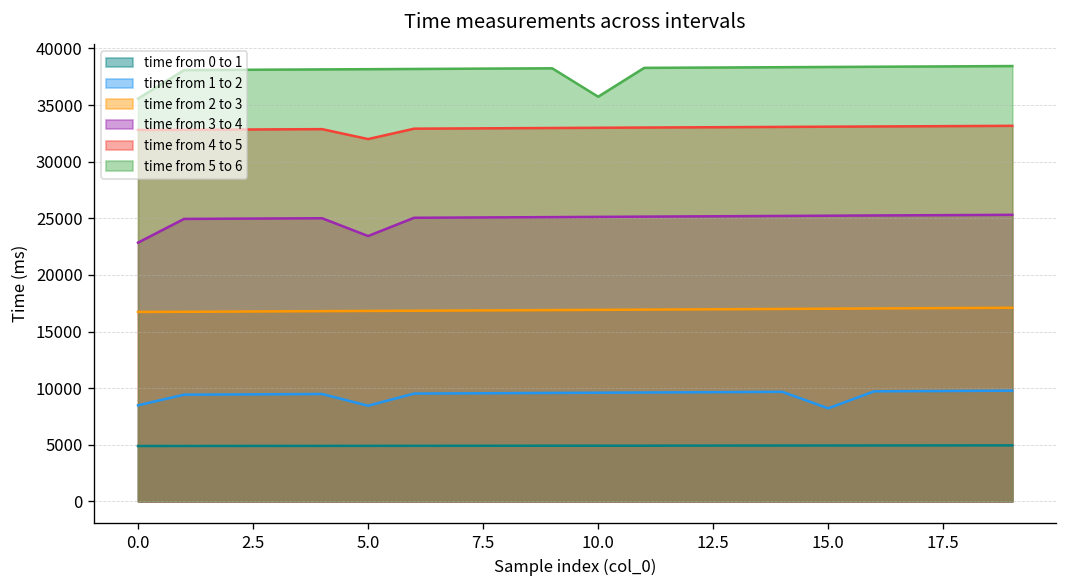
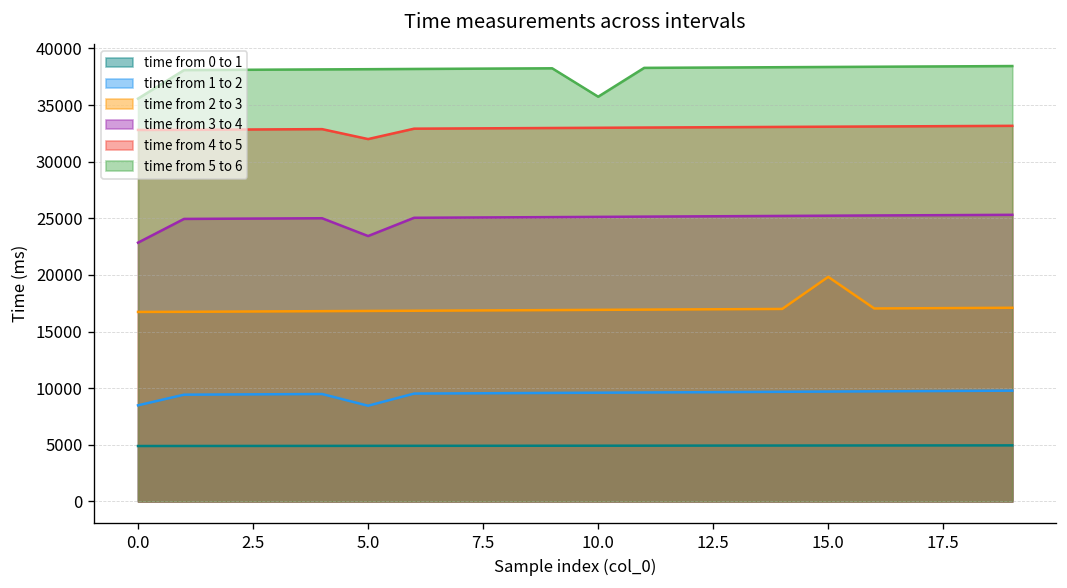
  {
    "time from 0 to 1": {
      "0.0": 5000,
      "5.0": 5000,
      "10.0": 5000,
      "15.0": 5000
    },
    "time from 1 to 2": {
      "0.0": 8000,
      "5.0": 8000,
      "10.0": 10000,
-     "15.0": 8000
+     "15.0": 10000
    },
    "time from 2 to 3": {
      "0.0": 17000,
      "5.0": 17000,
      "10.0": 17000,
-     "15.0": 17000
+     "15.0": 20000
    },
    "time from 3 to 4": {
      "0.0": 23000,
      "5.0": 23000,
      "10.0": 25000,
      "15.0": 25000
    },
    "time from 4 to 5": {
      "5.0": 32000,
      "10.0": 33000,
      "15.0": 33000
    },
    "time from 5 to 6": {
      "5.0": 38000,
      "10.0": 36000,
      "15.0": 38000
    }
  }
